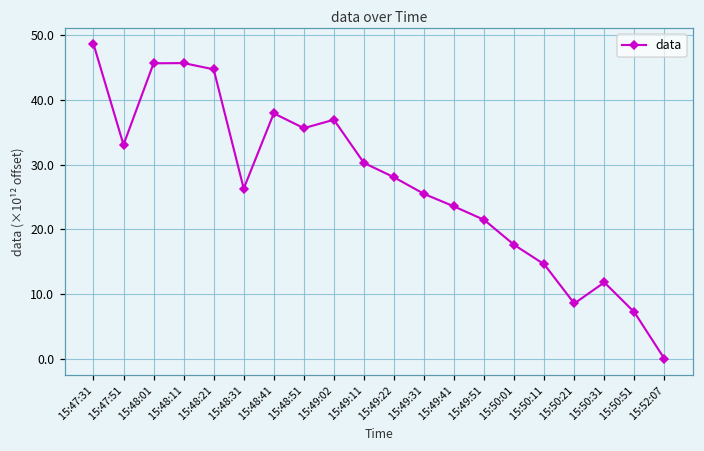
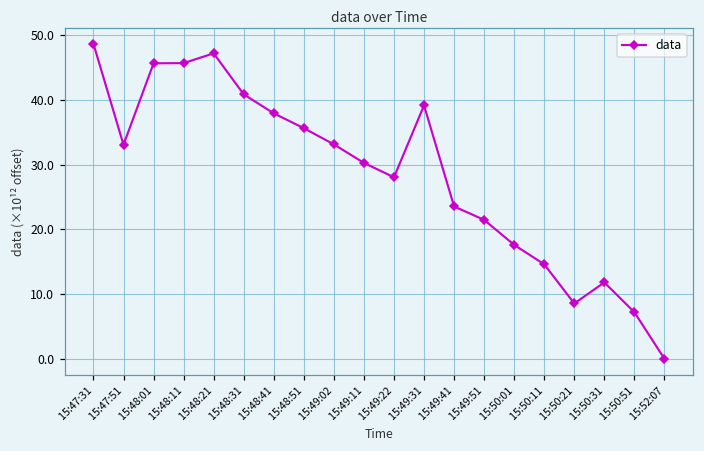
  {
    "15:47:31": 49,
    "15:47:51": 33,
    "15:48:01": 46,
    "15:48:11": 46,
-   "15:48:21": 45,
-   "15:48:31": 26,
+   "15:48:21": 47,
+   "15:48:31": 41,
    "15:48:41": 38,
    "15:48:51": 36,
-   "15:49:02": 37,
+   "15:49:02": 33,
    "15:49:11": 30,
    "15:49:22": 28,
-   "15:49:31": 25,
+   "15:49:31": 39,
    "15:49:41": 24,
    "15:49:51": 21,
    "15:50:01": 18,
    "15:50:11": 15,
    "15:50:21": 9,
    "15:50:31": 12,
    "15:50:51": 7,
    "15:52:07": 0
  }
